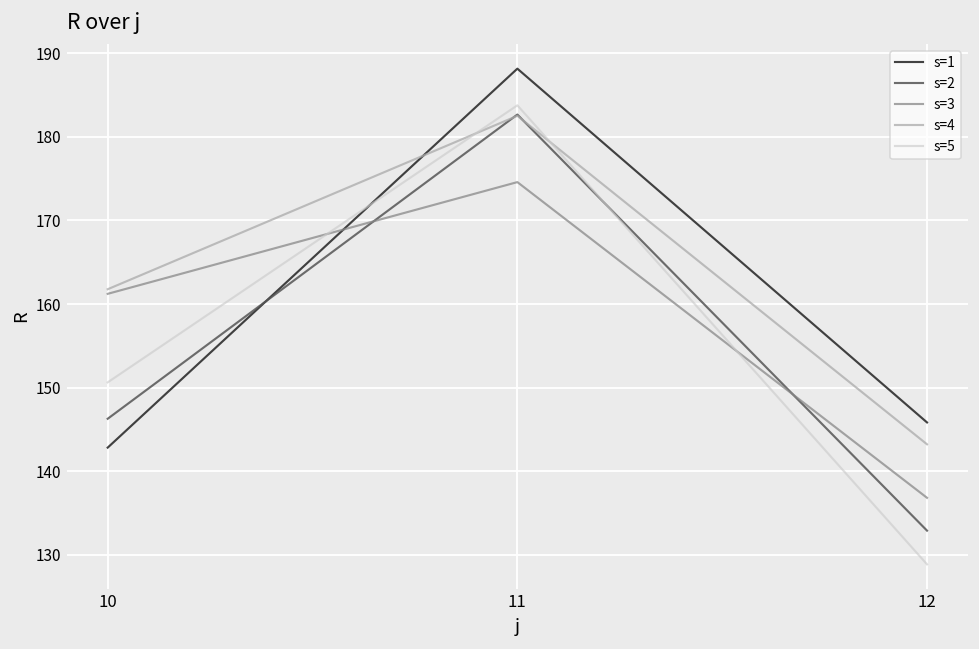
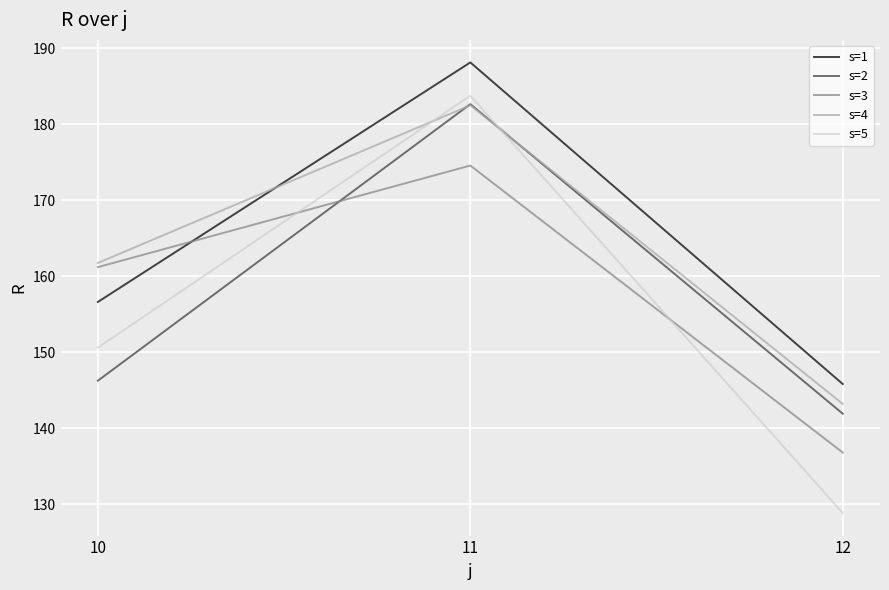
  {
    "s=1": {
-     "10": 143,
+     "10": 157,
      "11": 188,
      "12": 146
    },
    "s=2": {
      "10": 146,
-     "12": 133
+     "12": 142
    }
  }
